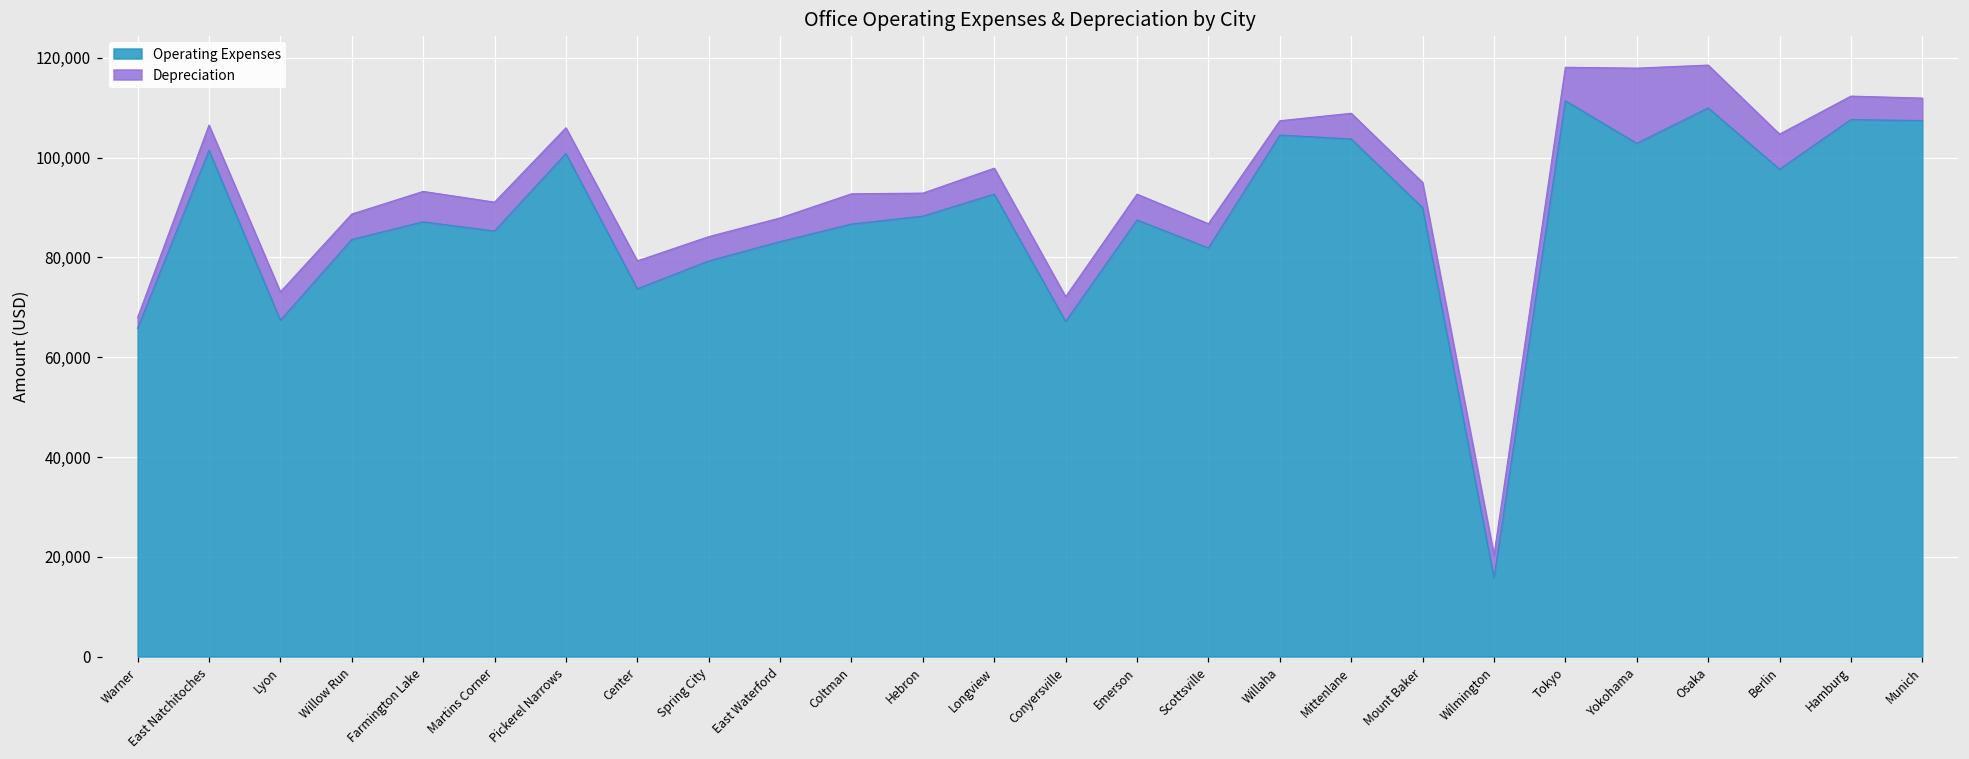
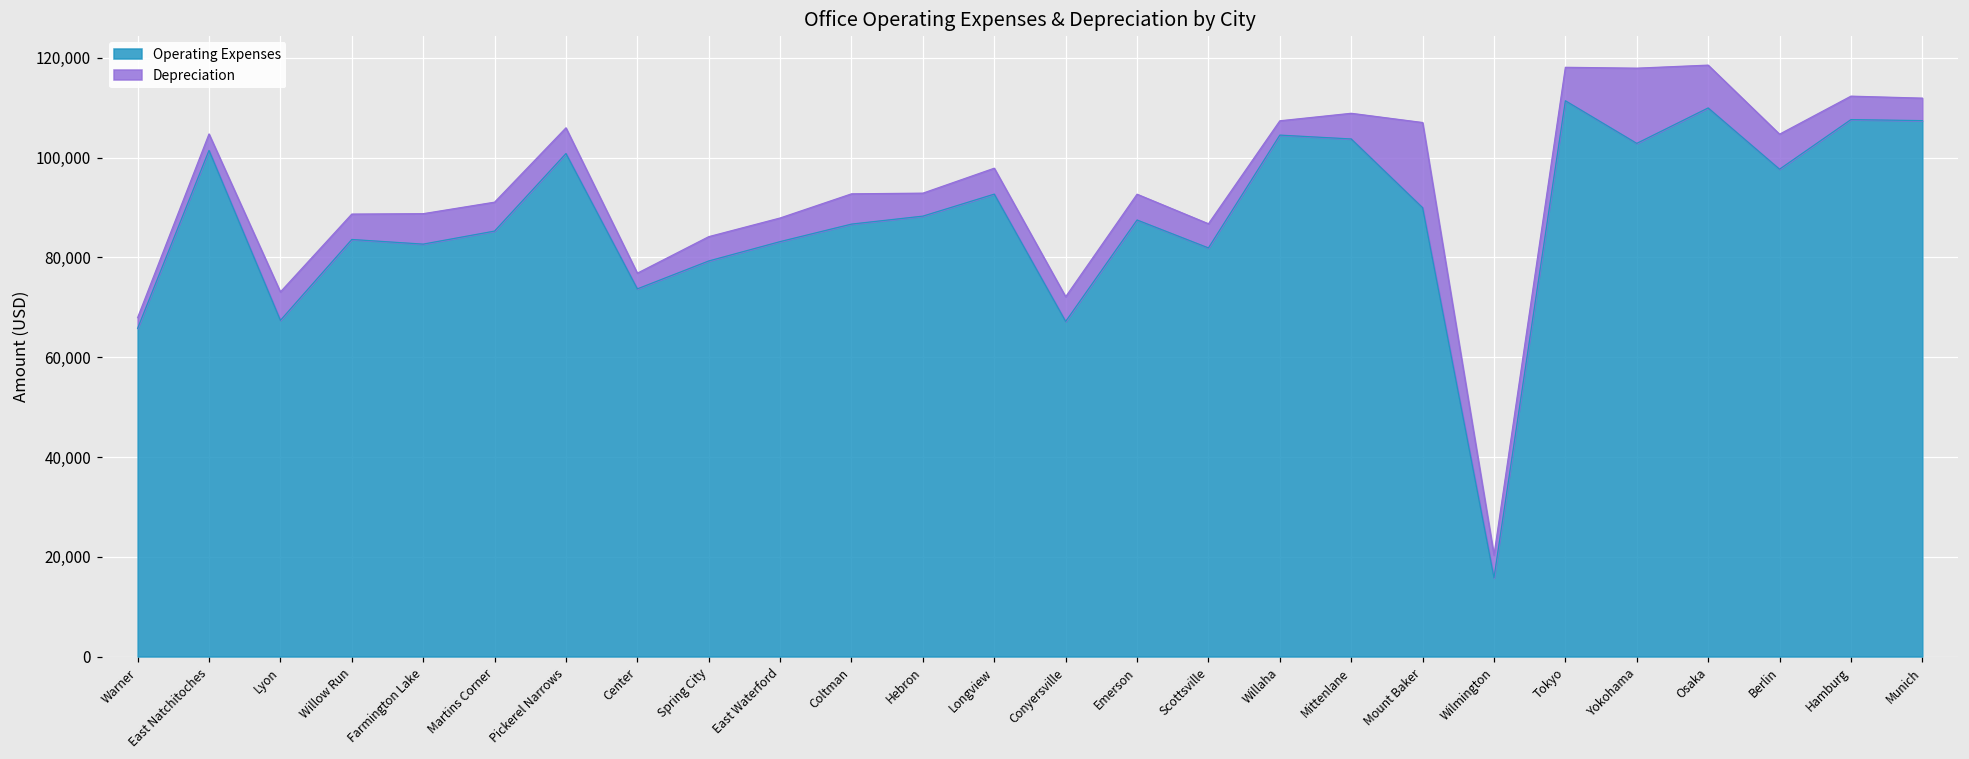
  {
    "Operating Expenses": {
      "Warner": "66,000",
      "East Natchitoches": "101,000",
      "Lyon": "67,000",
      "Willow Run": "84,000",
-     "Farmington Lake": "87,000",
+     "Farmington Lake": "83,000",
      "Martins Corner": "85,000",
      "Pickerel Narrows": "101,000",
      "Center": "74,000",
      "Spring City": "79,000",
      "East Waterford": "83,000",
      "Coltman": "87,000",
      "Hebron": "88,000",
      "Longview": "93,000",
      "Conyersville": "67,000",
      "Emerson": "88,000",
      "Scottsville": "82,000",
      "Willaha": "105,000",
      "Mittenlane": "104,000",
      "Mount Baker": "90,000",
      "Wilmington": "16,000",
      "Tokyo": "111,000",
      "Yokohama": "103,000",
      "Osaka": "110,000",
      "Berlin": "98,000",
      "Hamburg": "108,000",
      "Munich": "107,000"
    },
    "Depreciation": {
      "Warner": "2,000",
-     "East Natchitoches": "5,000",
+     "East Natchitoches": "3,000",
      "Lyon": "6,000",
      "Willow Run": "5,000",
      "Farmington Lake": "6,000",
      "Martins Corner": "6,000",
      "Pickerel Narrows": "5,000",
-     "Center": "6,000",
+     "Center": "3,000",
      "Spring City": "5,000",
      "East Waterford": "5,000",
      "Coltman": "6,000",
      "Hebron": "5,000",
      "Longview": "5,000",
      "Conyersville": "5,000",
      "Emerson": "5,000",
      "Scottsville": "5,000",
      "Willaha": "3,000",
      "Mittenlane": "5,000",
-     "Mount Baker": "5,000",
+     "Mount Baker": "17,000",
      "Wilmington": "5,000",
      "Tokyo": "7,000",
      "Yokohama": "15,000",
      "Osaka": "9,000",
      "Berlin": "7,000",
      "Hamburg": "5,000",
      "Munich": "5,000"
    }
  }
